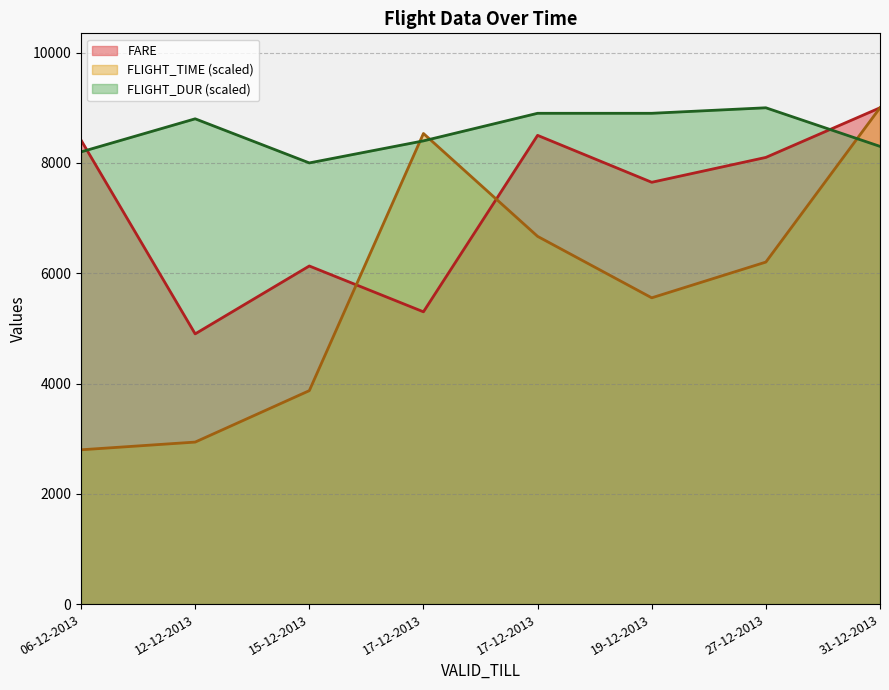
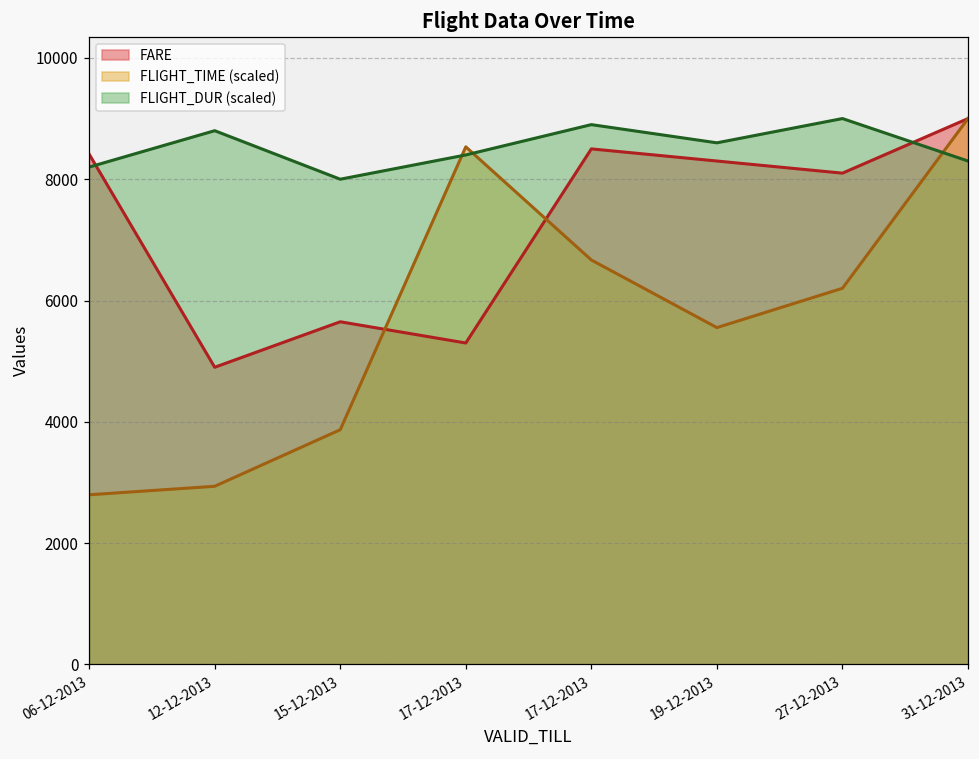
  {
    "FARE": {
      "06-12-2013": 8400,
      "12-12-2013": 4900,
-     "15-12-2013": 6100,
-     "19-12-2013": 7600,
+     "15-12-2013": 5700,
+     "19-12-2013": 8300,
      "27-12-2013": 8100
    },
    "FLIGHT_TIME (scaled)": {
      "06-12-2013": 2800,
      "12-12-2013": 2900,
      "15-12-2013": 3900,
      "19-12-2013": 5600,
      "27-12-2013": 6200
    },
    "FLIGHT_DUR (scaled)": {
      "06-12-2013": 8200,
      "12-12-2013": 8800,
      "15-12-2013": 8000,
-     "19-12-2013": 8900,
+     "19-12-2013": 8600,
      "27-12-2013": 9000,
      "31-12-2013": 8300
    }
  }
